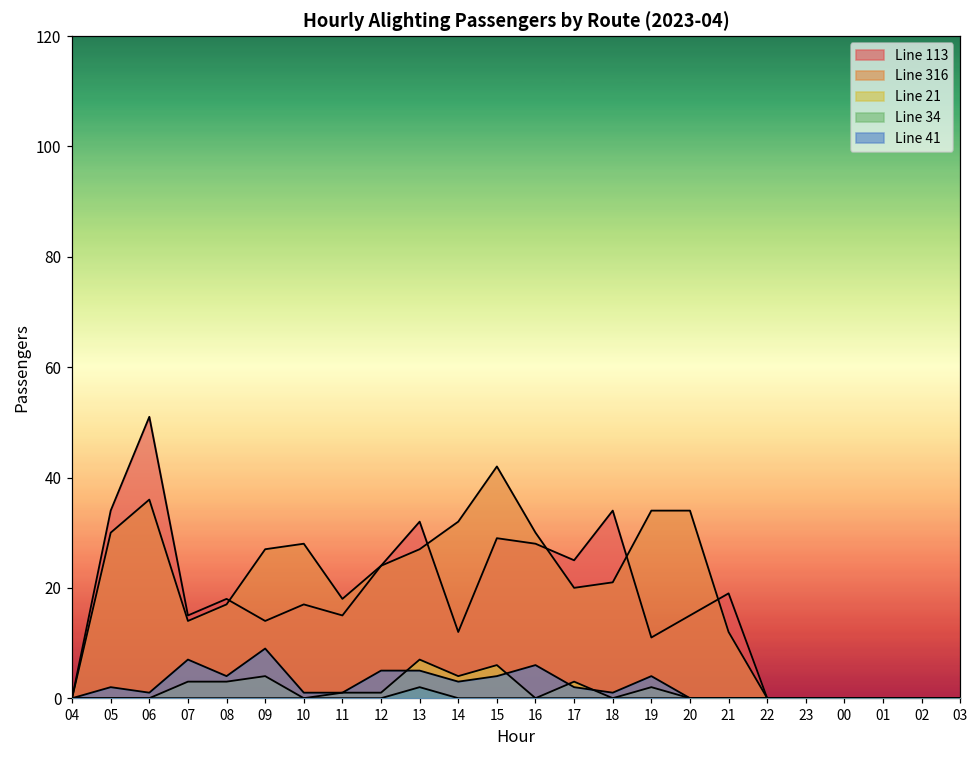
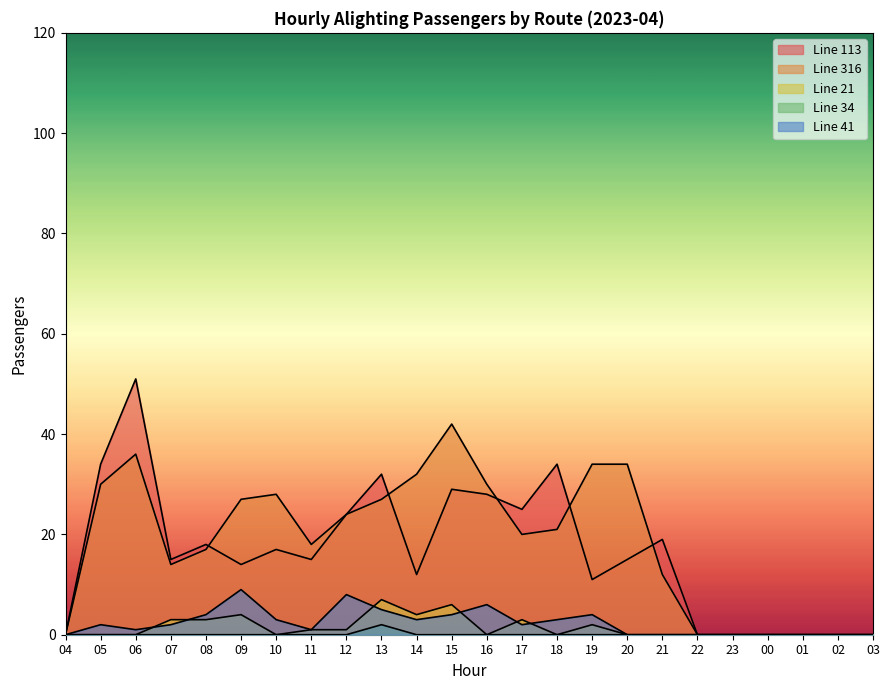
  {
    "Line 34": {
      "07": 0,
      "08": 0,
      "09": 0,
      "11": 0,
      "12": 0,
      "13": 2,
      "14": 0,
      "15": 0,
      "17": 0,
      "19": 0
    },
    "Line 41": {
      "05": 2,
      "06": 1,
-     "07": 7,
+     "07": 2,
      "08": 4,
      "09": 9,
-     "10": 1,
-     "12": 5,
+     "10": 3,
+     "12": 8,
      "13": 5,
      "14": 3,
      "15": 4,
      "16": 6,
      "17": 2,
-     "18": 1,
+     "18": 3,
      "19": 4
    }
  }
